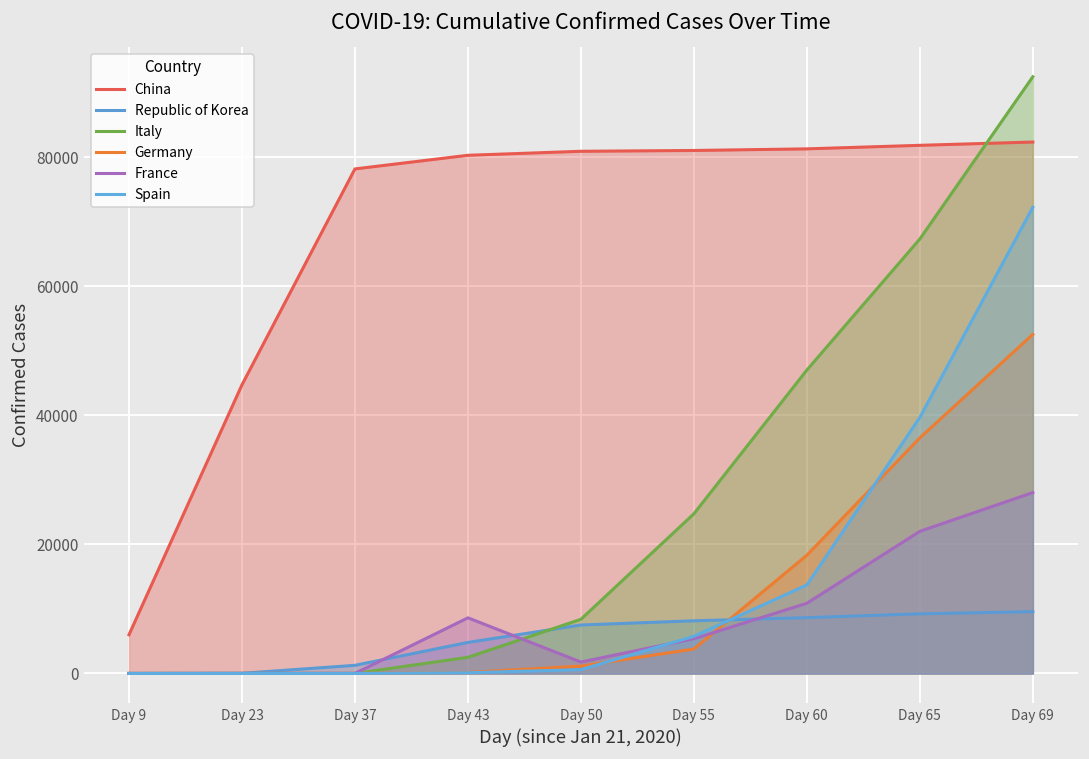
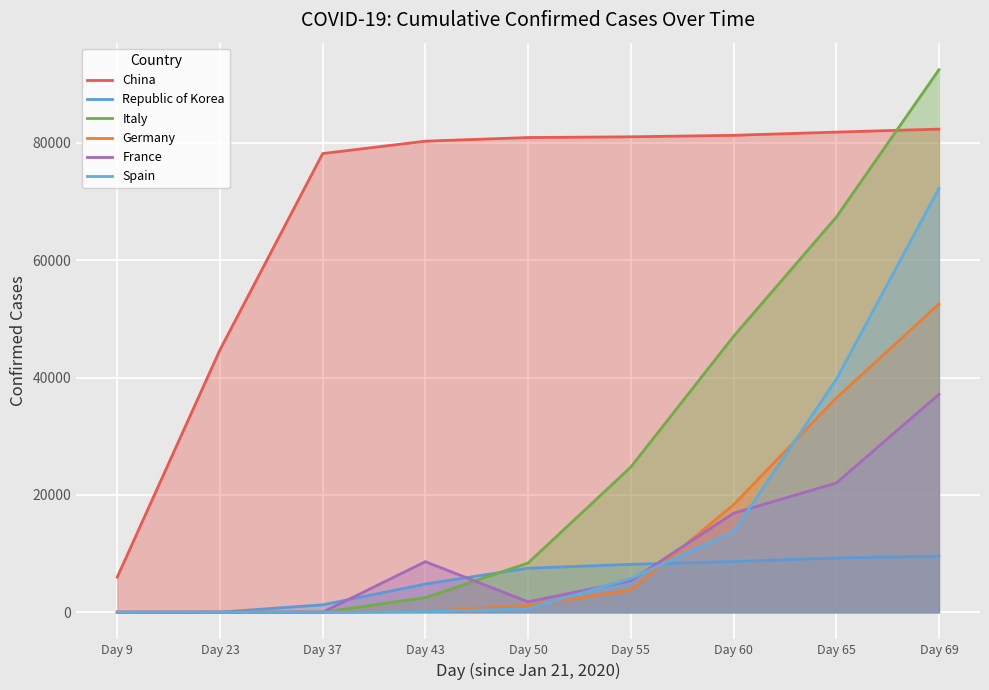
  {
    "Italy": {
      "Day 43": 3000,
      "Day 50": 8000,
      "Day 55": 25000,
      "Day 60": 47000,
      "Day 65": 67000,
      "Day 69": 92000
    },
    "France": {
      "Day 43": 9000,
      "Day 50": 2000,
-     "Day 60": 11000,
+     "Day 60": 17000,
      "Day 65": 22000,
-     "Day 69": 28000
+     "Day 69": 37000
    }
  }
